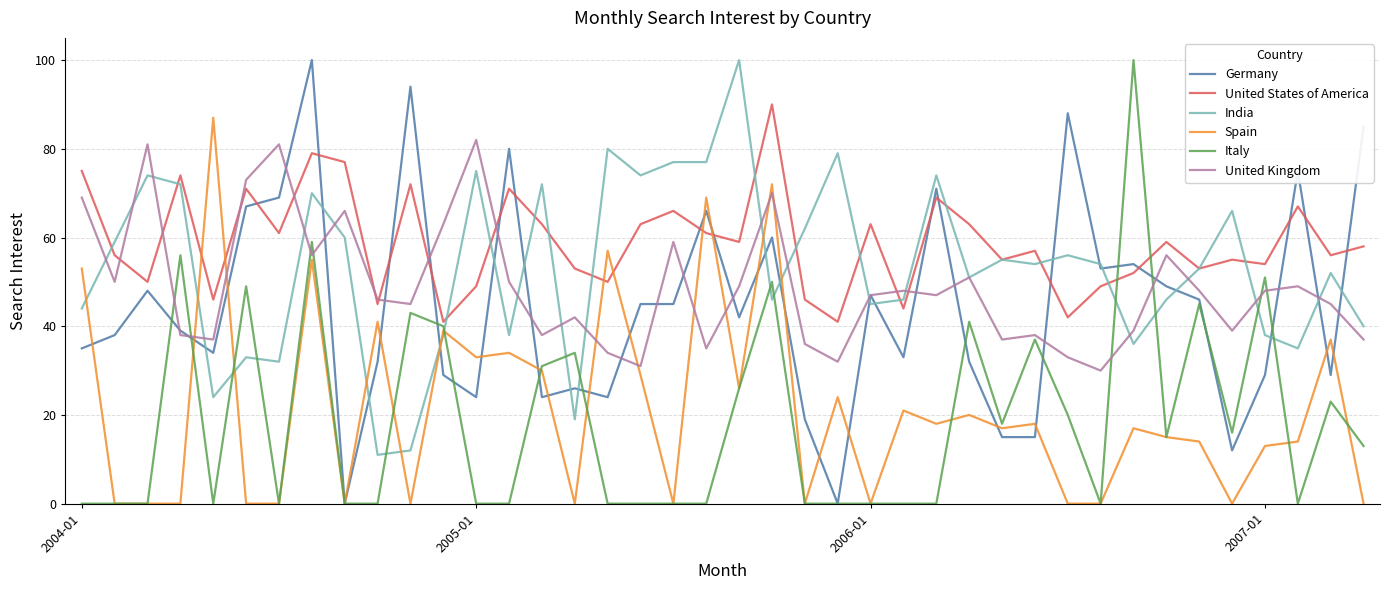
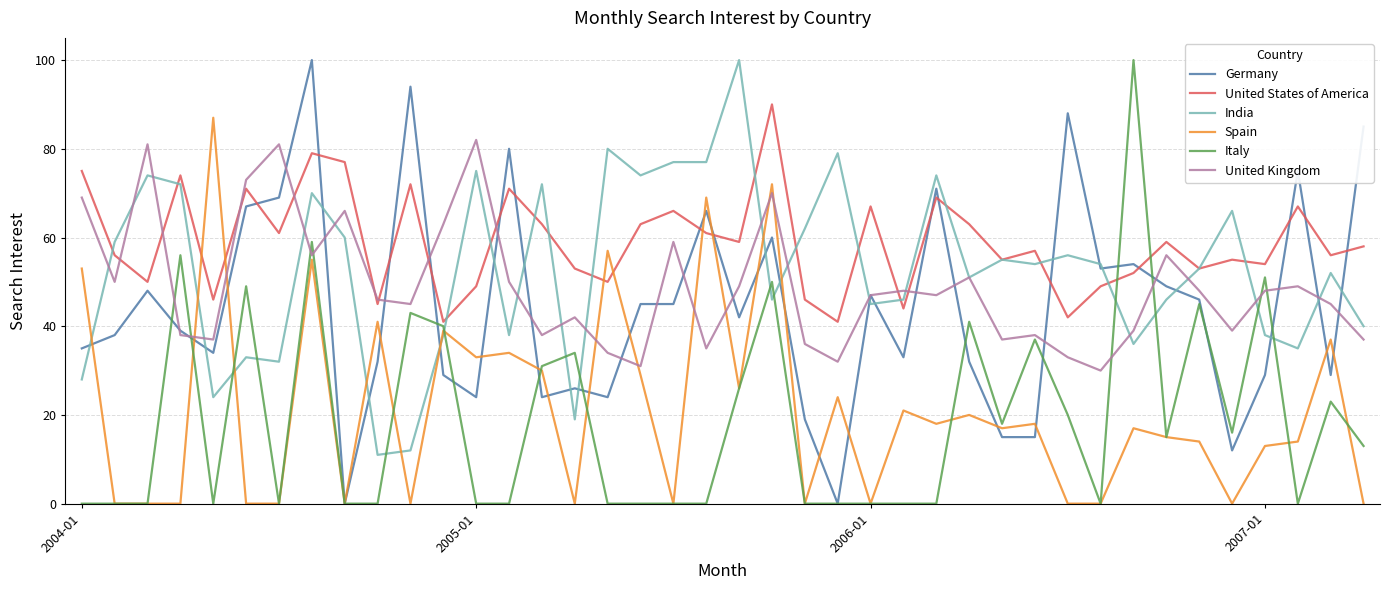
  {
    "Germany": {
      "2004-01": 35,
      "2005-01": 24,
      "2007-01": 29
    },
    "United States of America": {
      "2004-01": 75,
      "2005-01": 49,
-     "2006-01": 63,
+     "2006-01": 67,
      "2007-01": 54
    },
    "India": {
-     "2004-01": 44,
+     "2004-01": 28,
      "2005-01": 75,
      "2006-01": 45,
      "2007-01": 38
    },
    "Spain": {
      "2004-01": 53,
      "2005-01": 33,
      "2007-01": 13
    },
    "Italy": {
      "2004-01": 0,
      "2005-01": 0,
      "2007-01": 51
    },
    "United Kingdom": {
      "2004-01": 69,
      "2005-01": 82,
      "2007-01": 48
    }
  }
